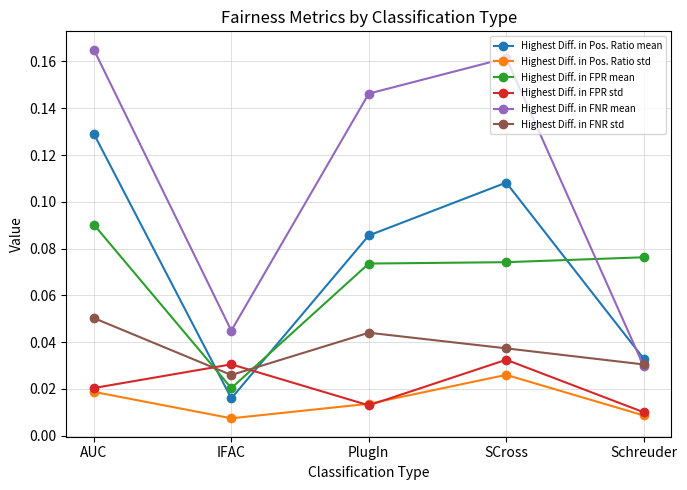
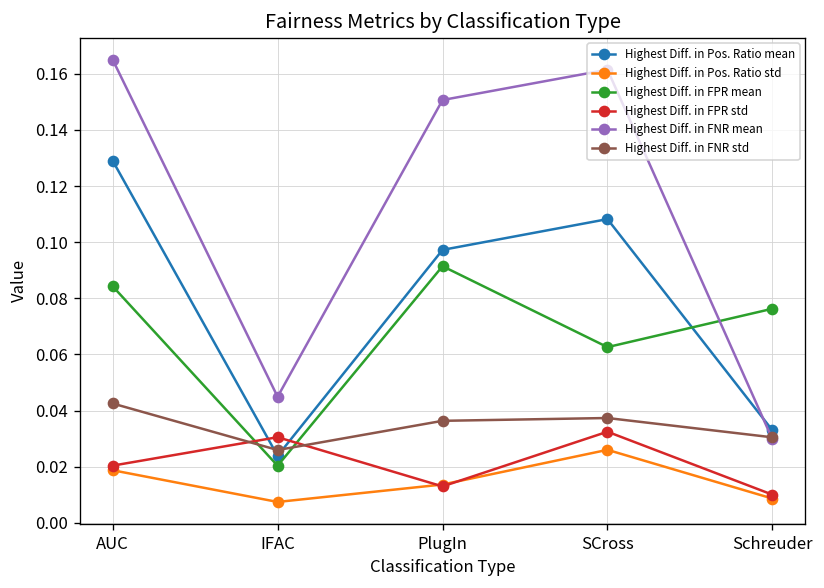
  {
    "Highest Diff. in Pos. Ratio mean": {
      "AUC": 0.129,
-     "IFAC": 0.016,
-     "PlugIn": 0.086,
+     "IFAC": 0.024,
+     "PlugIn": 0.097,
      "SCross": 0.108,
      "Schreuder": 0.033
    },
    "Highest Diff. in Pos. Ratio std": {
      "AUC": 0.019,
      "IFAC": 0.007,
      "SCross": 0.026,
      "Schreuder": 0.009
    },
    "Highest Diff. in FPR mean": {
-     "AUC": 0.090,
+     "AUC": 0.084,
      "IFAC": 0.020,
-     "PlugIn": 0.074,
-     "SCross": 0.074,
+     "PlugIn": 0.091,
+     "SCross": 0.063,
      "Schreuder": 0.076
    },
    "Highest Diff. in FPR std": {
      "AUC": 0.020,
      "IFAC": 0.031,
      "SCross": 0.032,
      "Schreuder": 0.010
    },
    "Highest Diff. in FNR mean": {
      "AUC": 0.165,
      "IFAC": 0.045,
-     "PlugIn": 0.146
+     "PlugIn": 0.151
    },
    "Highest Diff. in FNR std": {
-     "AUC": 0.050,
+     "AUC": 0.043,
      "IFAC": 0.026,
-     "PlugIn": 0.044,
+     "PlugIn": 0.036,
      "SCross": 0.037
    }
  }
